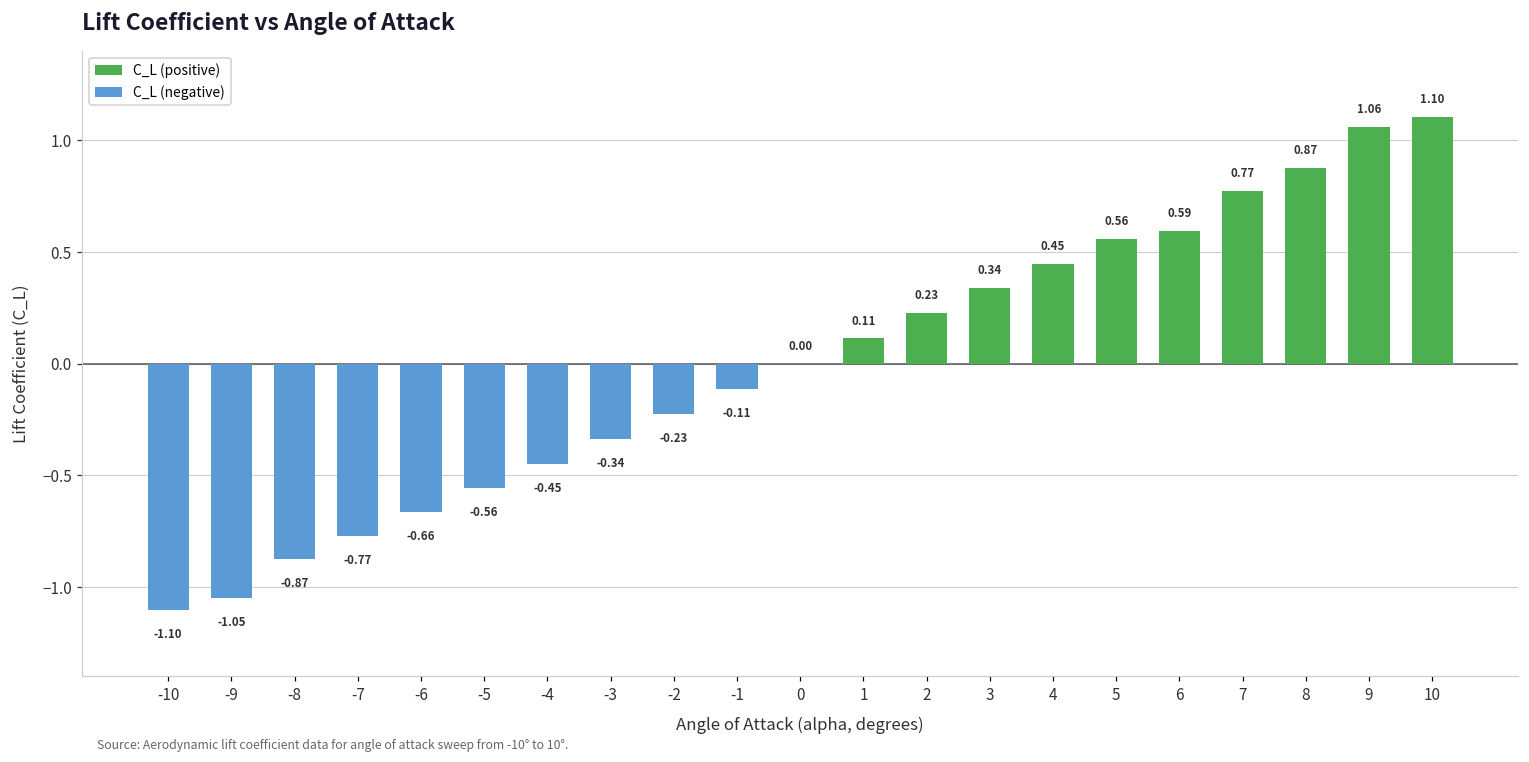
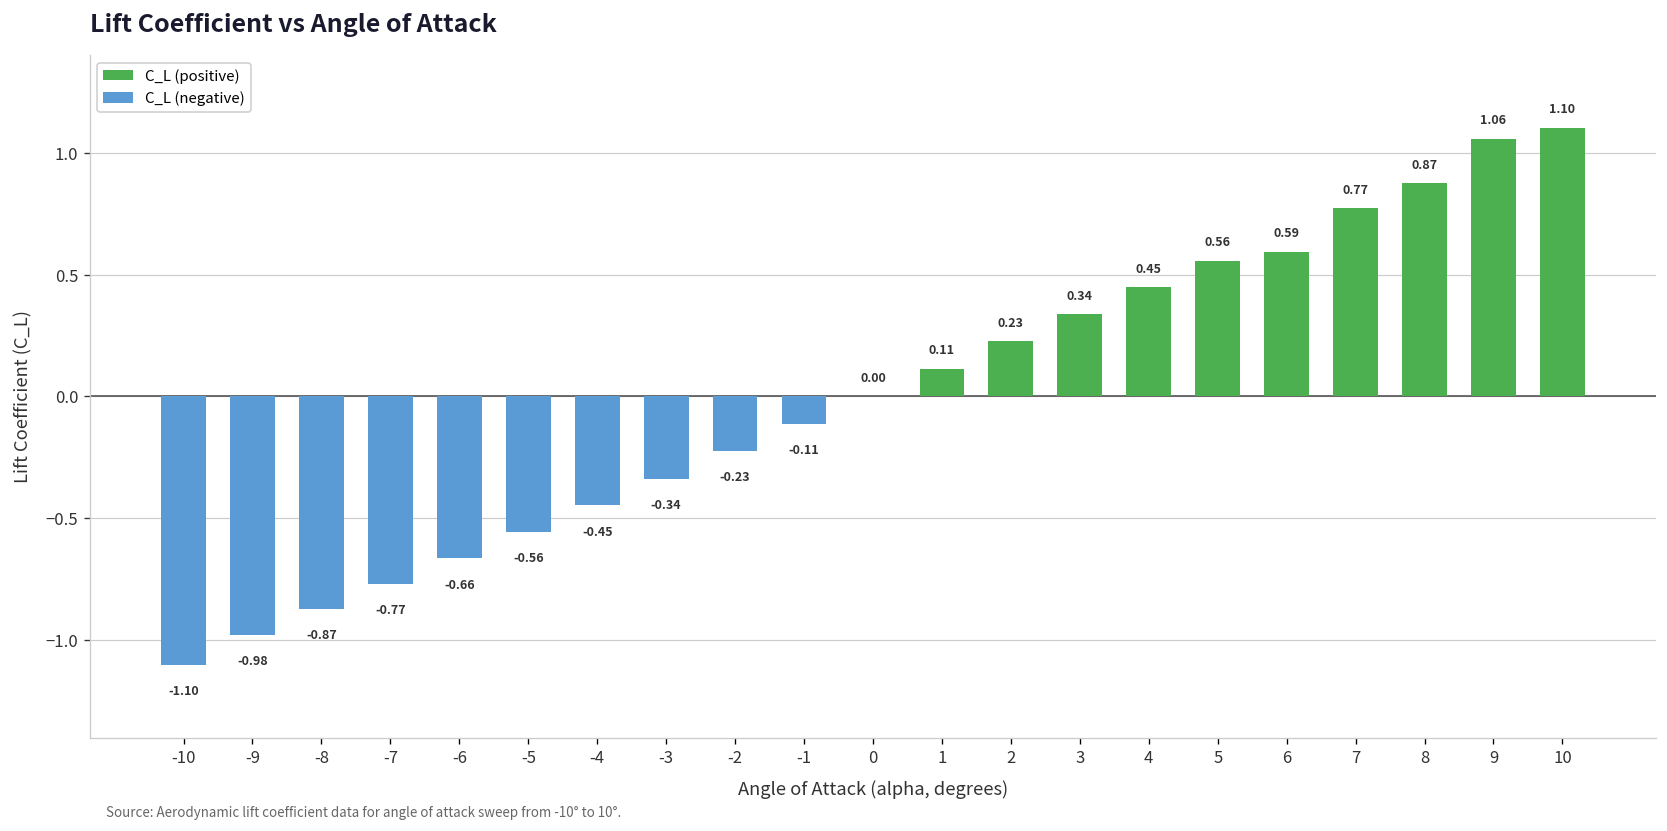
  {
    "C_L (positive)": {
      "0": 0.00,
      "1": 0.11,
      "2": 0.23,
      "3": 0.34,
      "4": 0.45,
      "5": 0.56,
      "6": 0.59,
      "7": 0.77,
      "8": 0.87,
      "9": 1.06,
      "10": 1.10
    },
    "C_L (negative)": {
      "-10": -1.10,
-     "-9": -1.05,
+     "-9": -0.98,
      "-8": -0.87,
      "-7": -0.77,
      "-6": -0.66,
      "-5": -0.56,
      "-4": -0.45,
      "-3": -0.34,
      "-2": -0.23,
      "-1": -0.11,
      "0": 0.00
    }
  }
